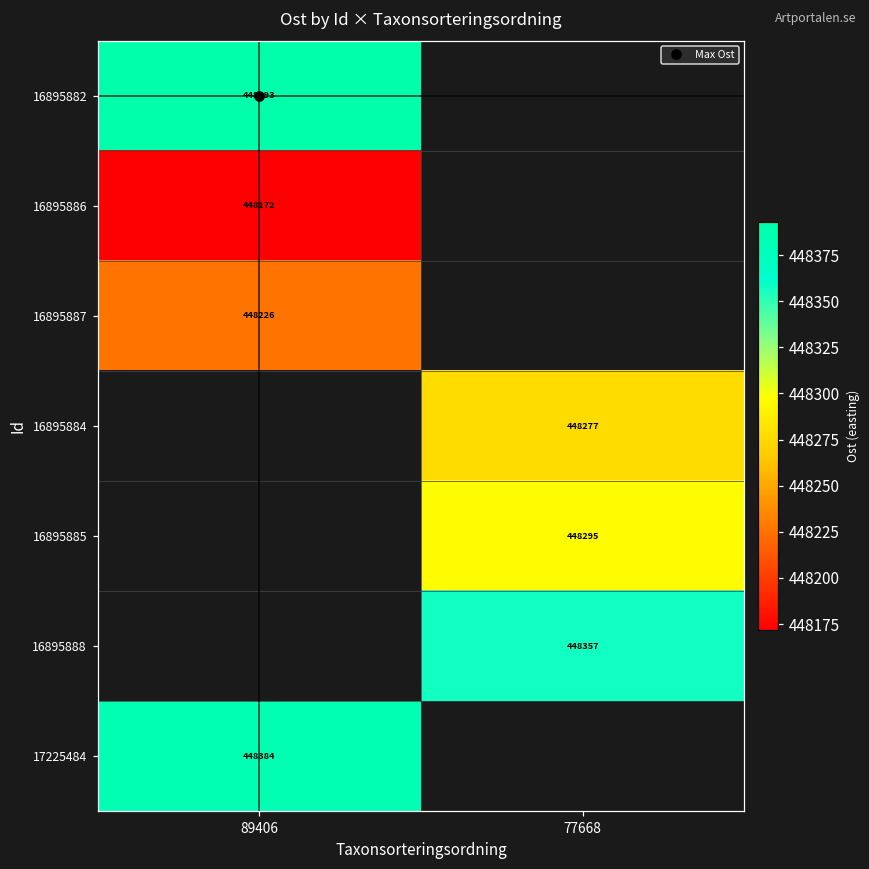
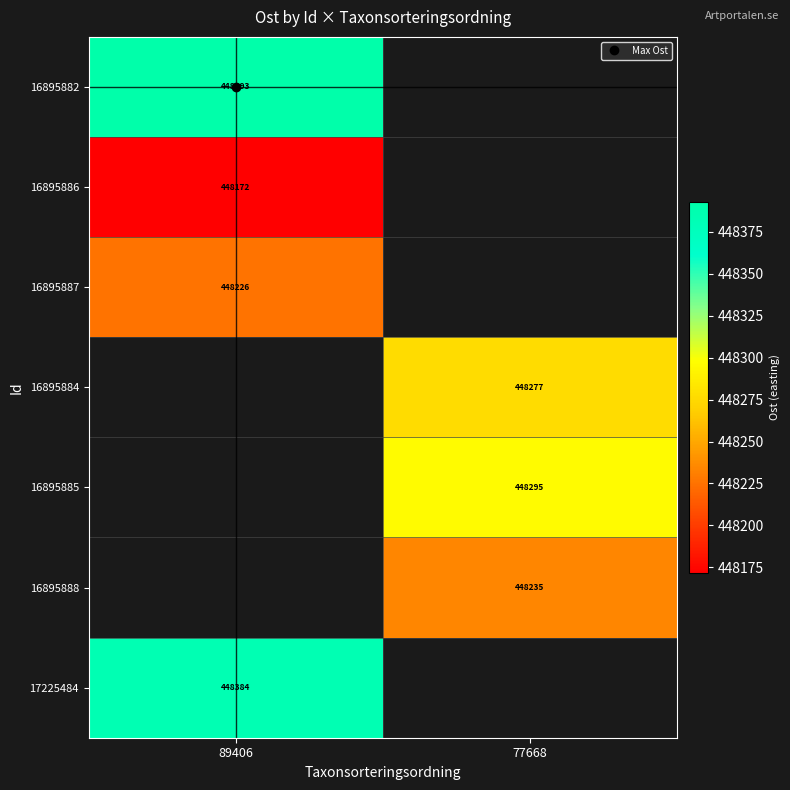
  {
    "16895886": {
      "89406": 448172
    },
    "16895887": {
      "89406": 448226
    },
    "16895884": {
      "77668": 448277
    },
    "16895885": {
      "77668": 448295
    },
    "16895888": {
-     "77668": 448357
+     "77668": 448235
    },
    "17225484": {
      "89406": 448384
    }
  }
